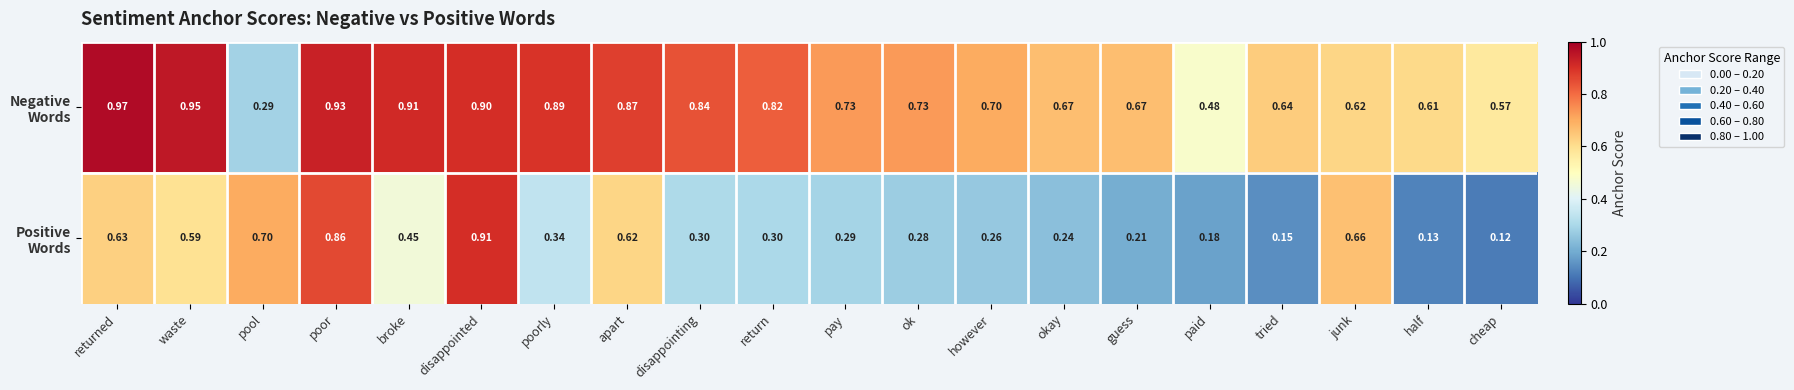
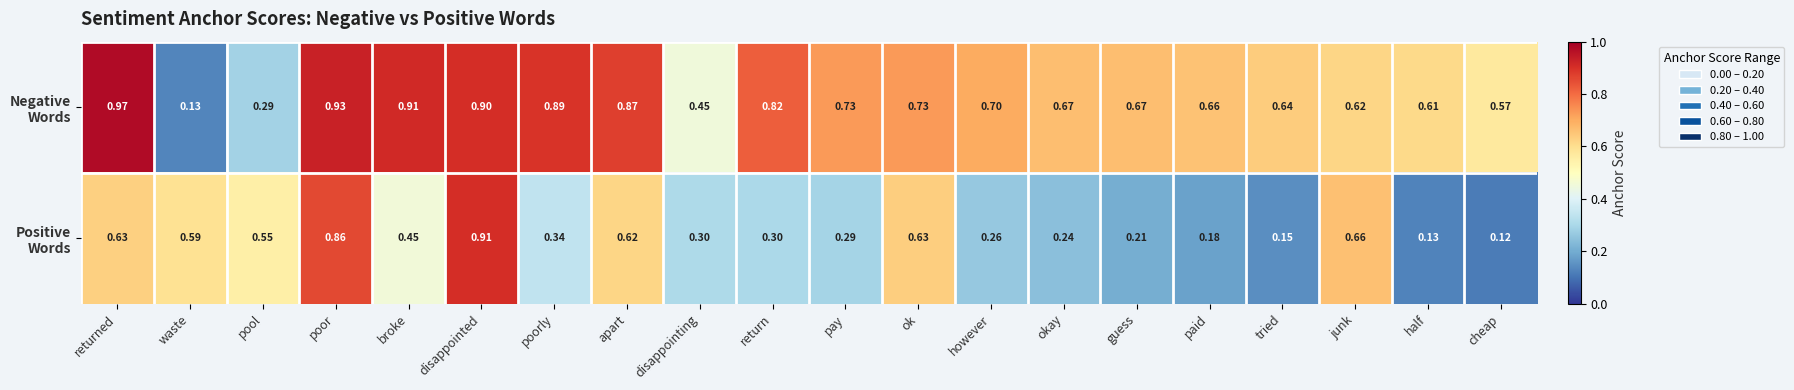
  {
    "Negative Words": {
      "returned": 0.97,
-     "waste": 0.95,
+     "waste": 0.13,
      "pool": 0.29,
      "poor": 0.93,
      "broke": 0.91,
      "disappointed": 0.90,
      "poorly": 0.89,
      "apart": 0.87,
-     "disappointing": 0.84,
+     "disappointing": 0.45,
      "return": 0.82,
      "pay": 0.73,
      "ok": 0.73,
      "however": 0.70,
      "okay": 0.67,
      "guess": 0.67,
-     "paid": 0.48,
+     "paid": 0.66,
      "tried": 0.64,
      "junk": 0.62,
      "half": 0.61,
      "cheap": 0.57
    },
    "Positive Words": {
      "returned": 0.63,
      "waste": 0.59,
-     "pool": 0.70,
+     "pool": 0.55,
      "poor": 0.86,
      "broke": 0.45,
      "disappointed": 0.91,
      "poorly": 0.34,
      "apart": 0.62,
      "disappointing": 0.30,
      "return": 0.30,
      "pay": 0.29,
-     "ok": 0.28,
+     "ok": 0.63,
      "however": 0.26,
      "okay": 0.24,
      "guess": 0.21,
      "paid": 0.18,
      "tried": 0.15,
      "junk": 0.66,
      "half": 0.13,
      "cheap": 0.12
    }
  }
